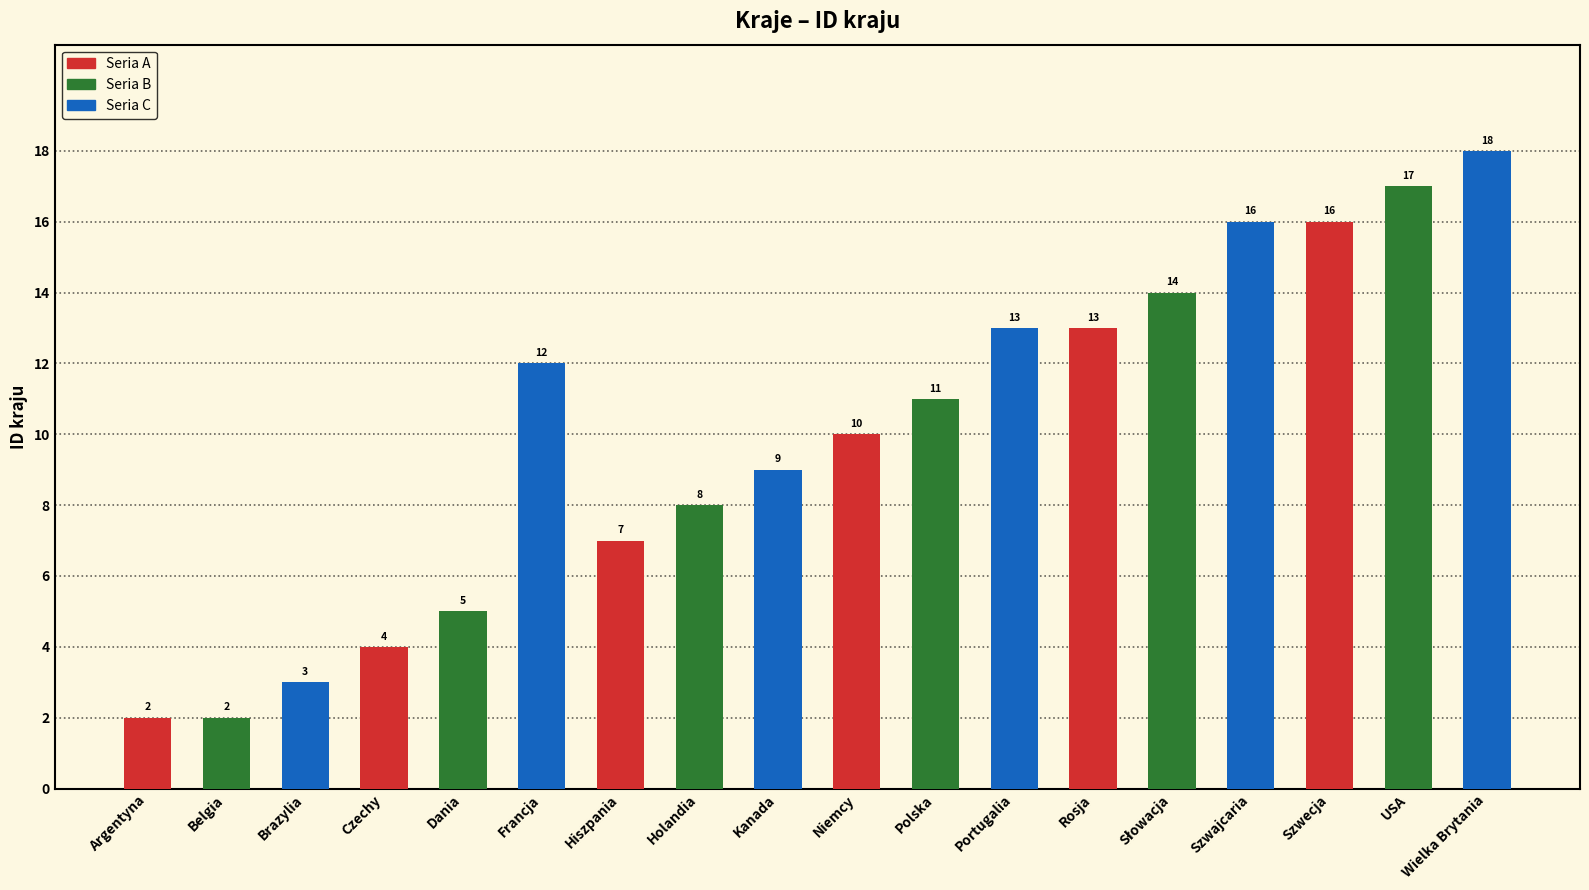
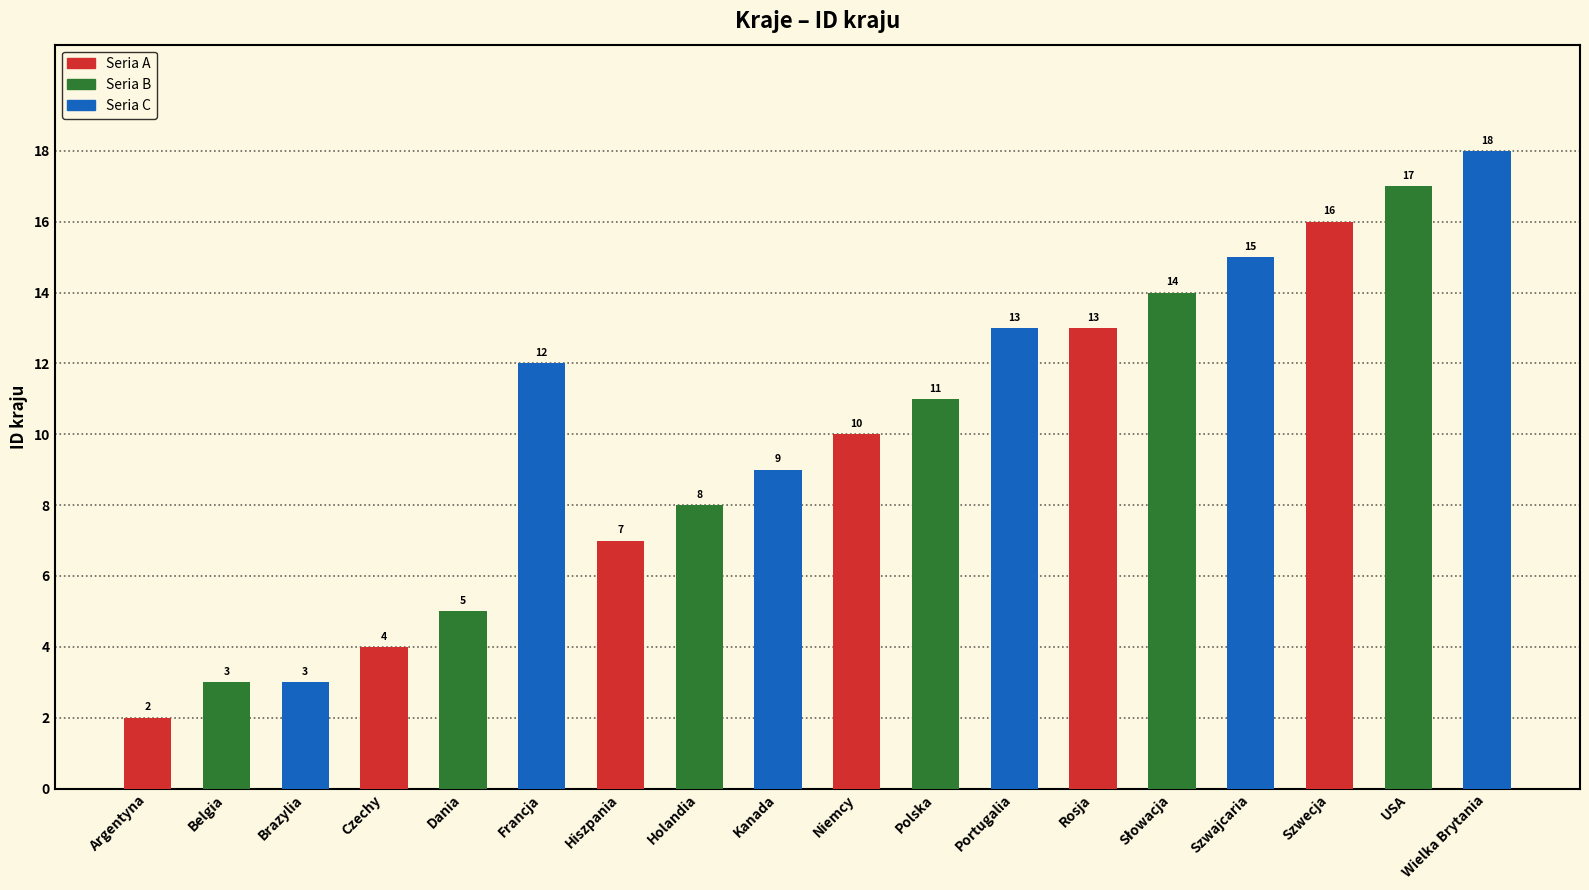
  {
    "Argentyna": 2,
-   "Belgia": 2,
+   "Belgia": 3,
    "Brazylia": 3,
    "Czechy": 4,
    "Dania": 5,
    "Francja": 12,
    "Hiszpania": 7,
    "Holandia": 8,
    "Kanada": 9,
    "Niemcy": 10,
    "Polska": 11,
    "Portugalia": 13,
    "Rosja": 13,
    "Słowacja": 14,
-   "Szwajcaria": 16,
+   "Szwajcaria": 15,
    "Szwecja": 16,
    "USA": 17,
    "Wielka Brytania": 18
  }
